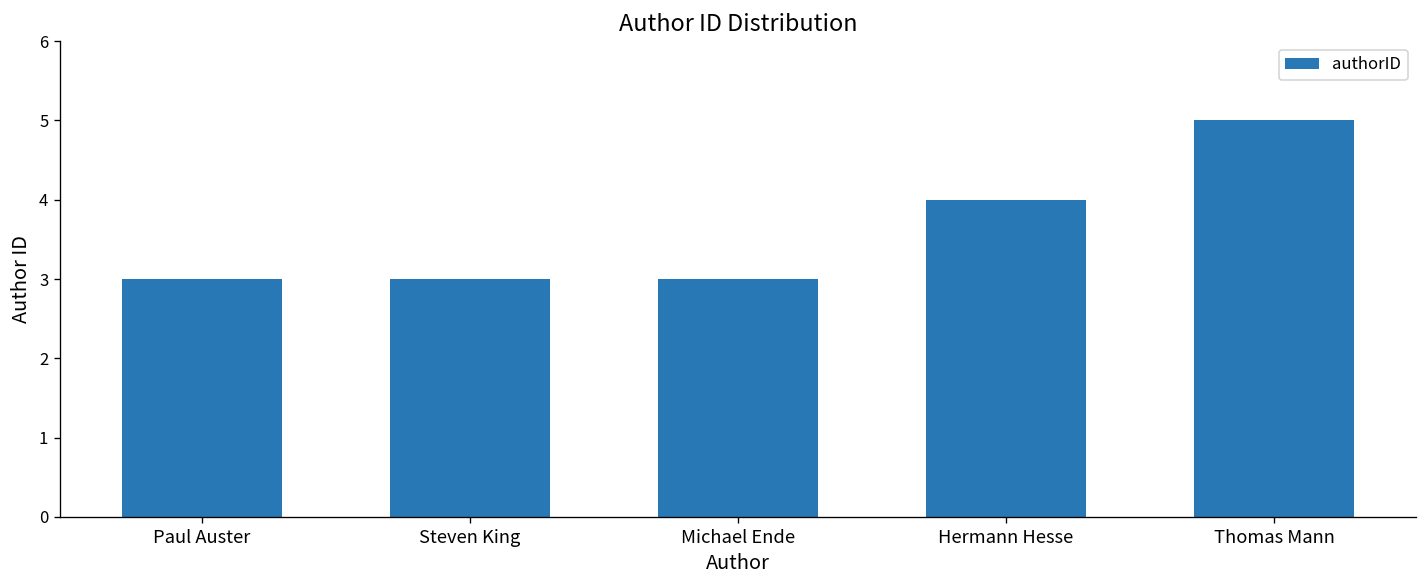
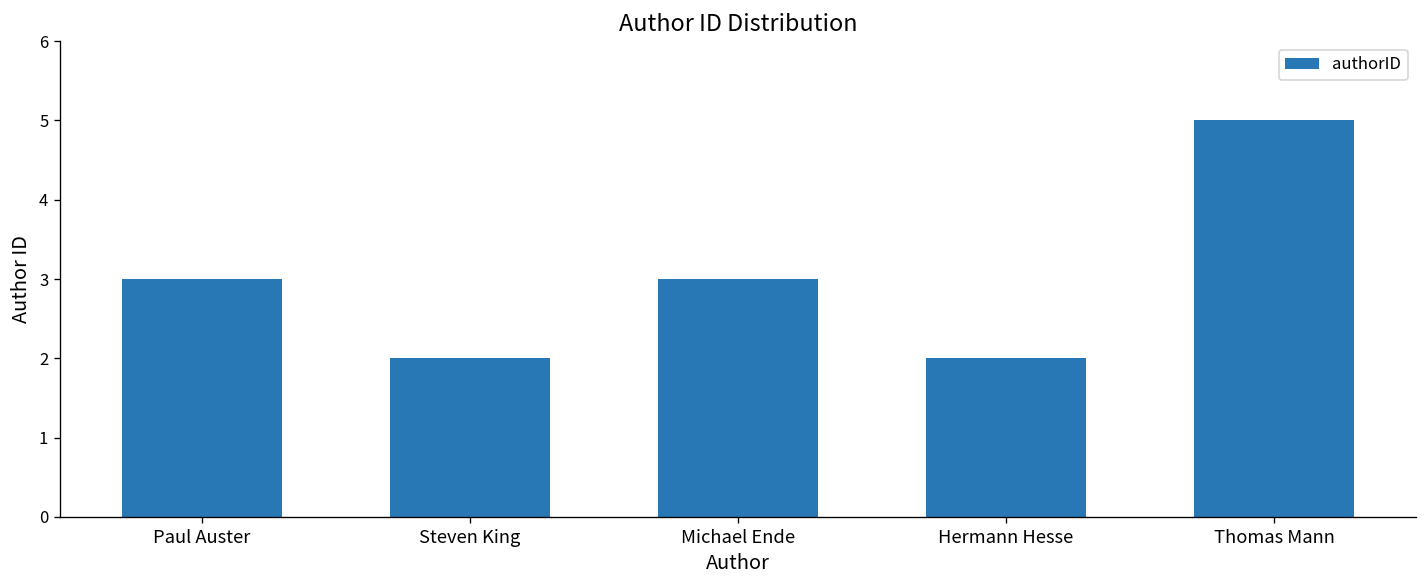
  {
    "Paul Auster": 3,
-   "Steven King": 3,
+   "Steven King": 2,
    "Michael Ende": 3,
-   "Hermann Hesse": 4,
+   "Hermann Hesse": 2,
    "Thomas Mann": 5
  }
